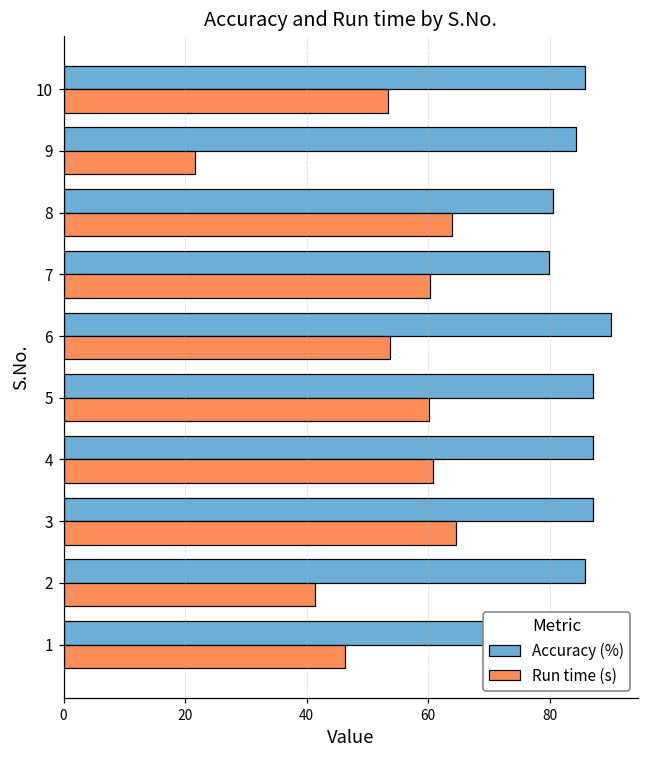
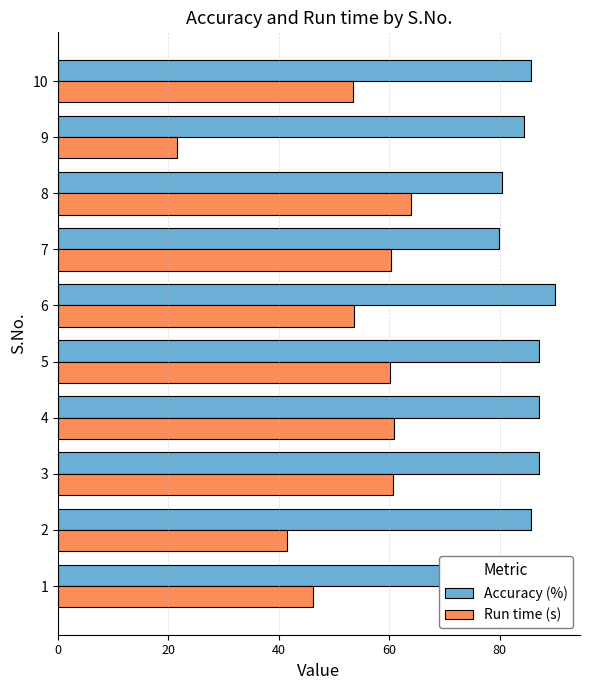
  {
    "Accuracy (%)": {
      "10": 86,
      "9": 84,
      "8": 80,
      "7": 80,
      "6": 90,
      "5": 87,
      "4": 87,
      "3": 87,
      "2": 86
    },
    "Run time (s)": {
      "10": 53,
      "9": 22,
      "8": 64,
      "7": 60,
      "6": 54,
      "5": 60,
      "4": 61,
-     "3": 65,
+     "3": 61,
      "2": 41,
      "1": 46
    }
  }
